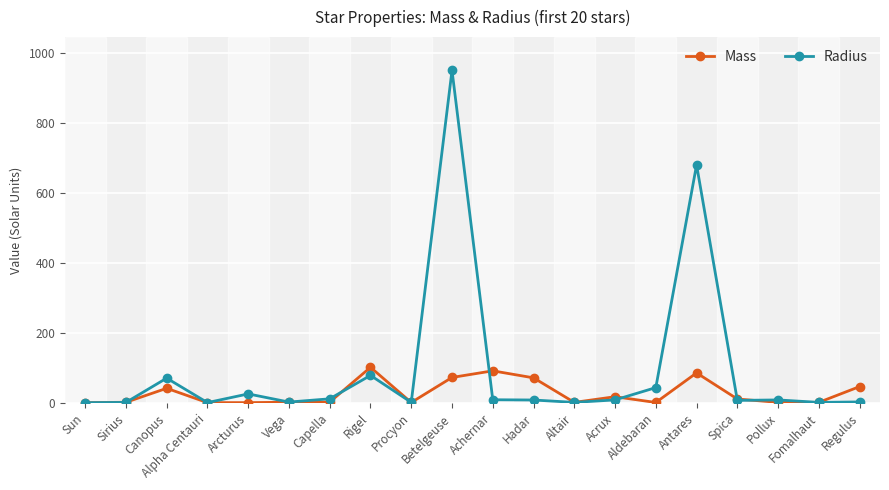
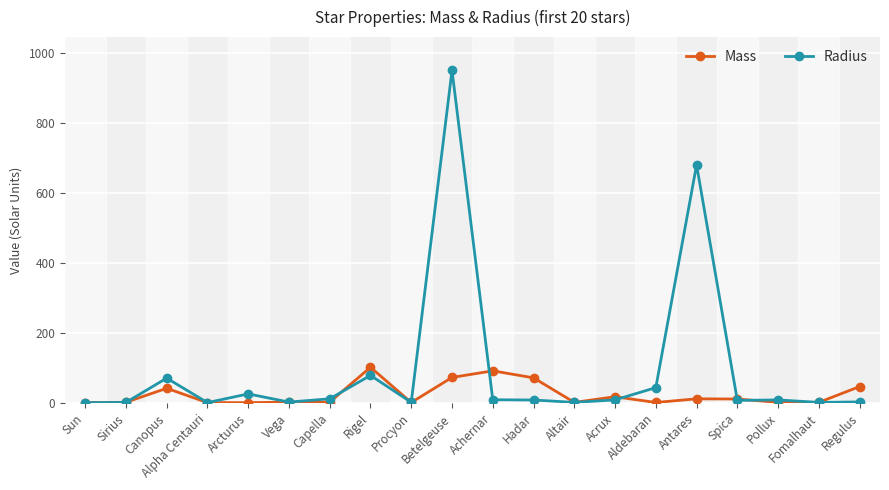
  {
    "Mass": {
      "Canopus": 40,
      "Arcturus": 0,
      "Capella": 0,
      "Rigel": 100,
      "Betelgeuse": 70,
      "Achernar": 90,
      "Hadar": 70,
      "Acrux": 20,
      "Aldebaran": 0,
-     "Antares": 90,
+     "Antares": 10,
      "Regulus": 50
    },
    "Radius": {
      "Canopus": 70,
      "Arcturus": 30,
      "Capella": 10,
      "Rigel": 80,
      "Betelgeuse": 950,
      "Achernar": 10,
      "Hadar": 10,
      "Acrux": 10,
      "Aldebaran": 40,
      "Antares": 680,
      "Regulus": 0
    }
  }
